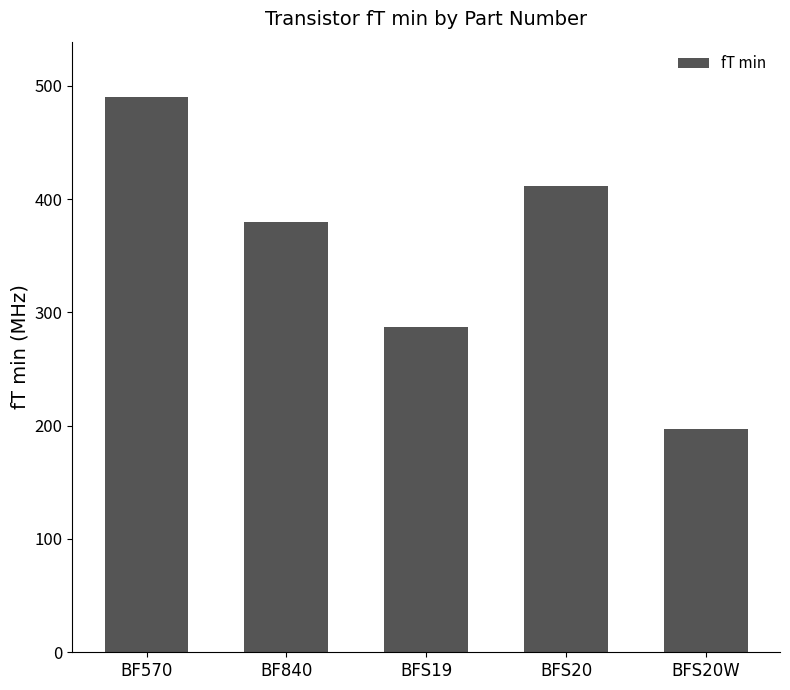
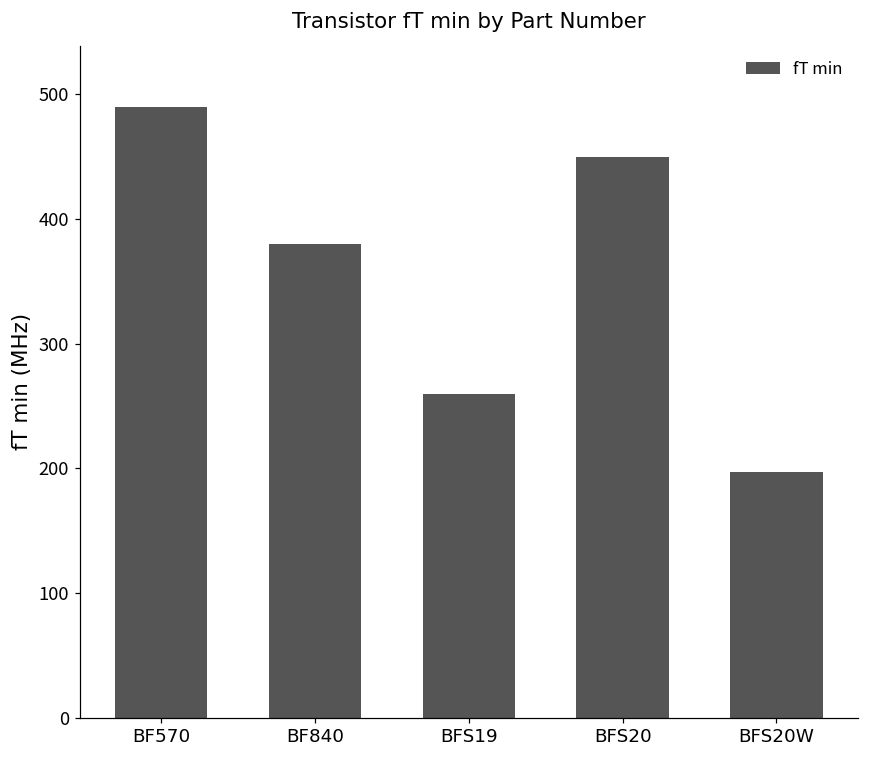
  {
    "BF570": 490,
    "BF840": 380,
-   "BFS19": 287,
-   "BFS20": 412,
+   "BFS19": 260,
+   "BFS20": 450,
    "BFS20W": 197
  }
